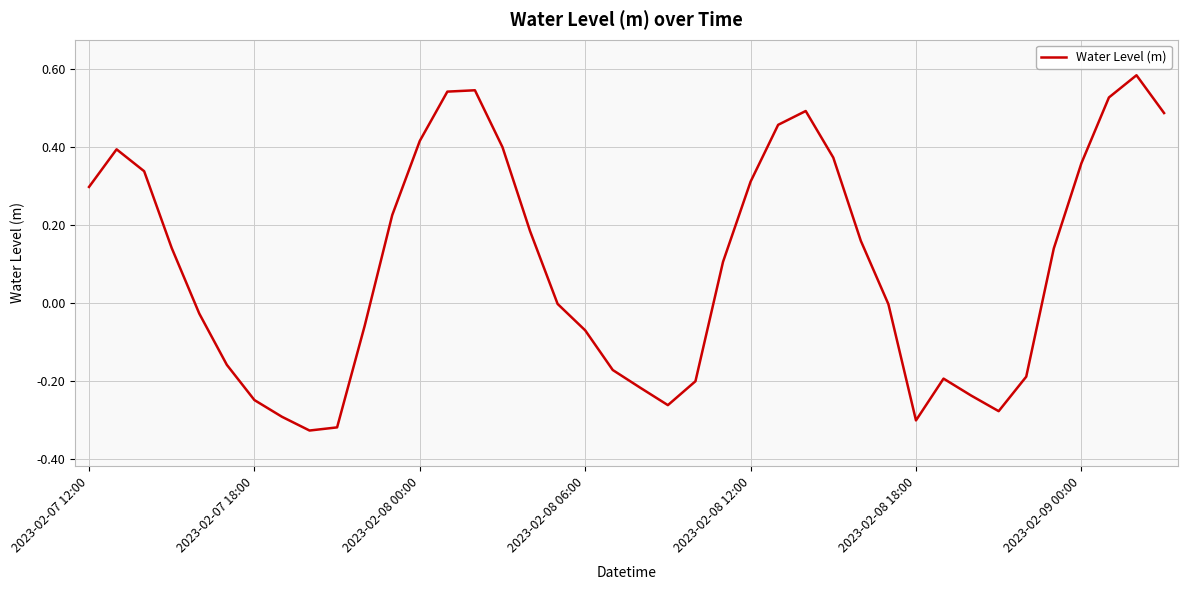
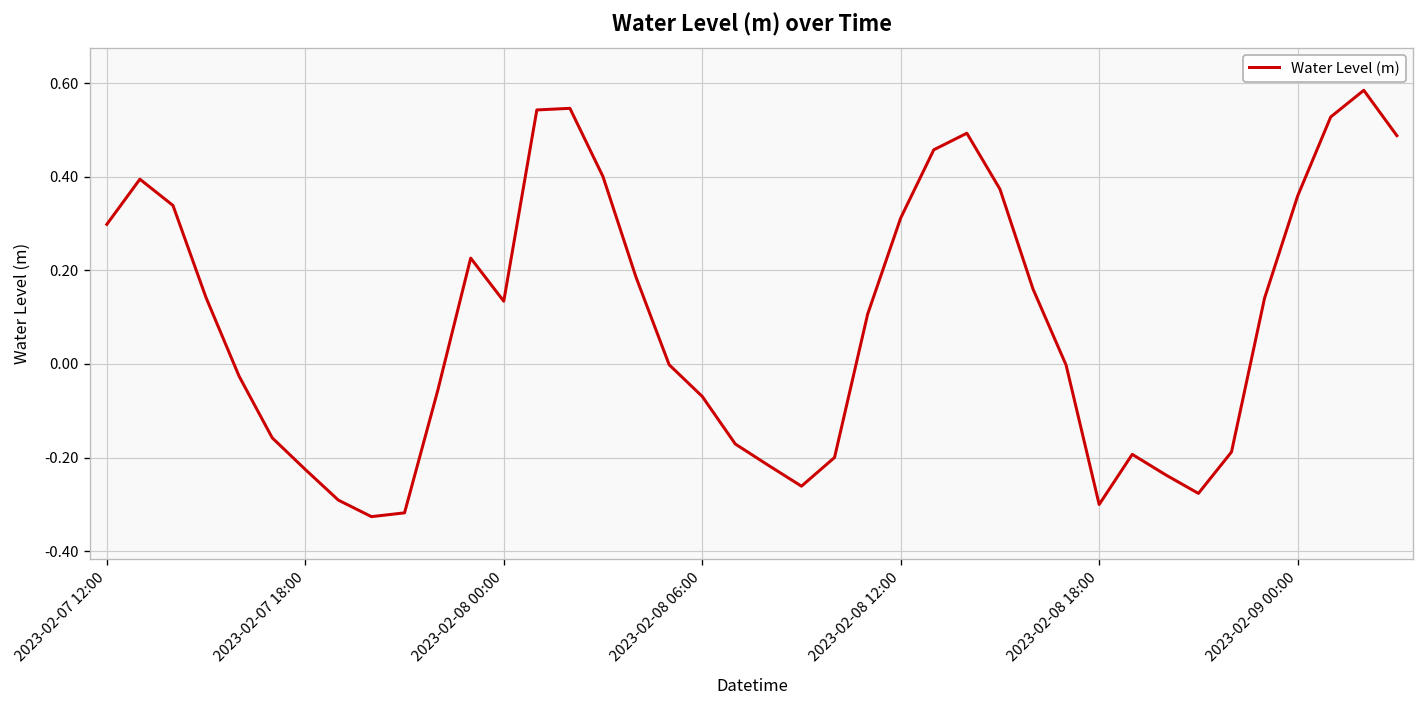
  {
    "2023-02-07 12:00": 0.30,
-   "2023-02-07 18:00": -0.25,
-   "2023-02-08 00:00": 0.42,
+   "2023-02-07 18:00": -0.23,
+   "2023-02-08 00:00": 0.13,
    "2023-02-08 06:00": -0.07,
    "2023-02-08 12:00": 0.31,
    "2023-02-08 18:00": -0.30,
    "2023-02-09 00:00": 0.36
  }
